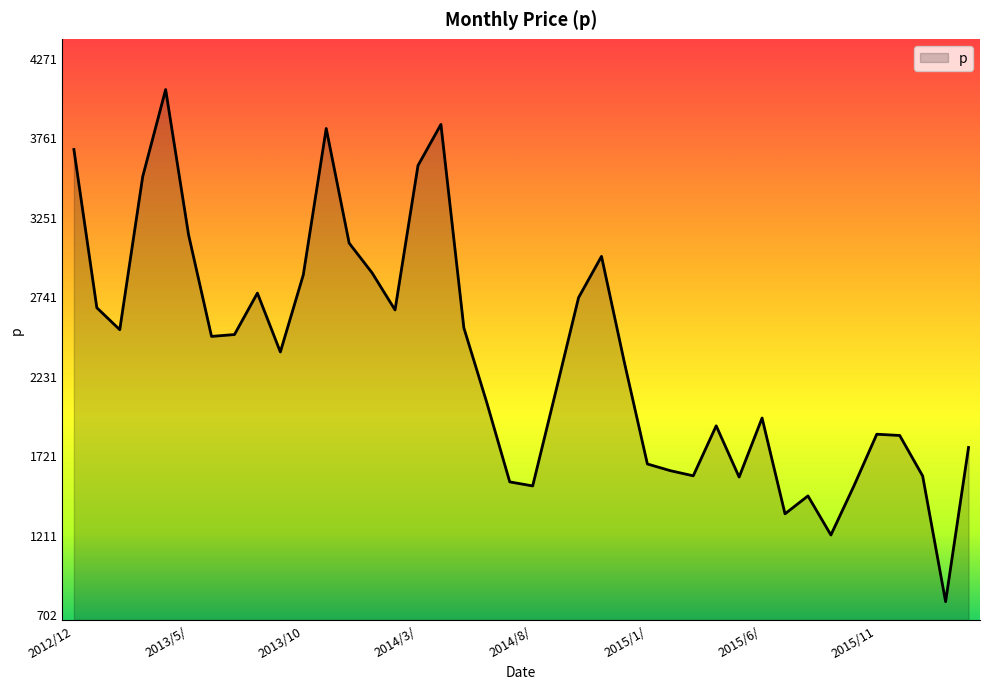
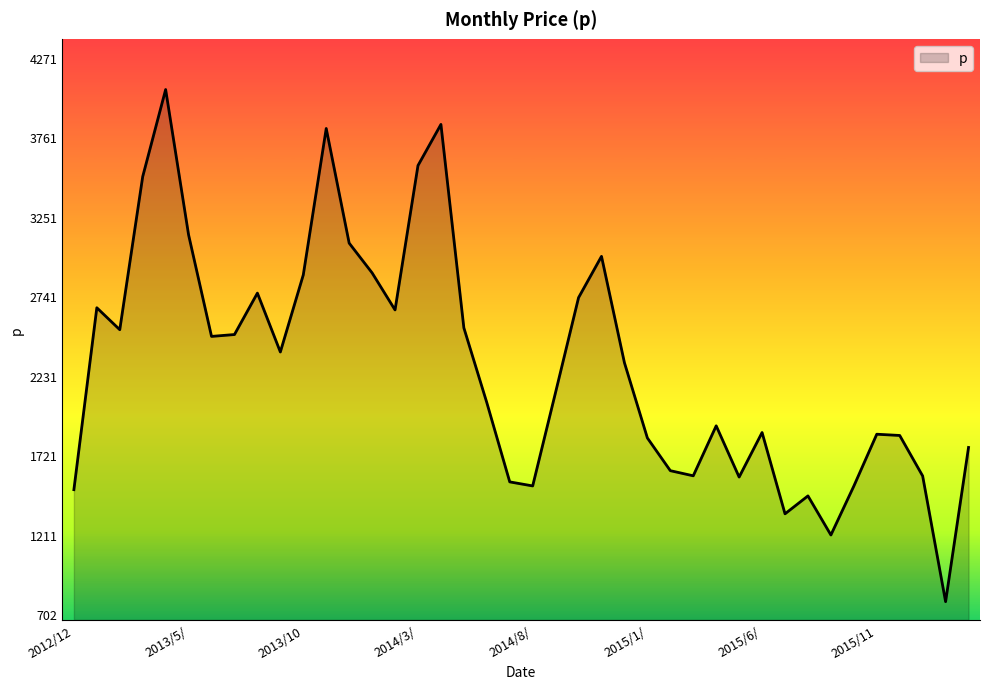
  {
-   "2012/12": 3680,
+   "2012/12": 1500,
    "2013/5/": 3140,
    "2013/10": 2880,
    "2014/3/": 3580,
    "2014/8/": 1520,
-   "2015/1/": 1660,
-   "2015/6/": 1960,
+   "2015/1/": 1830,
+   "2015/6/": 1870,
    "2015/11": 1860
  }
